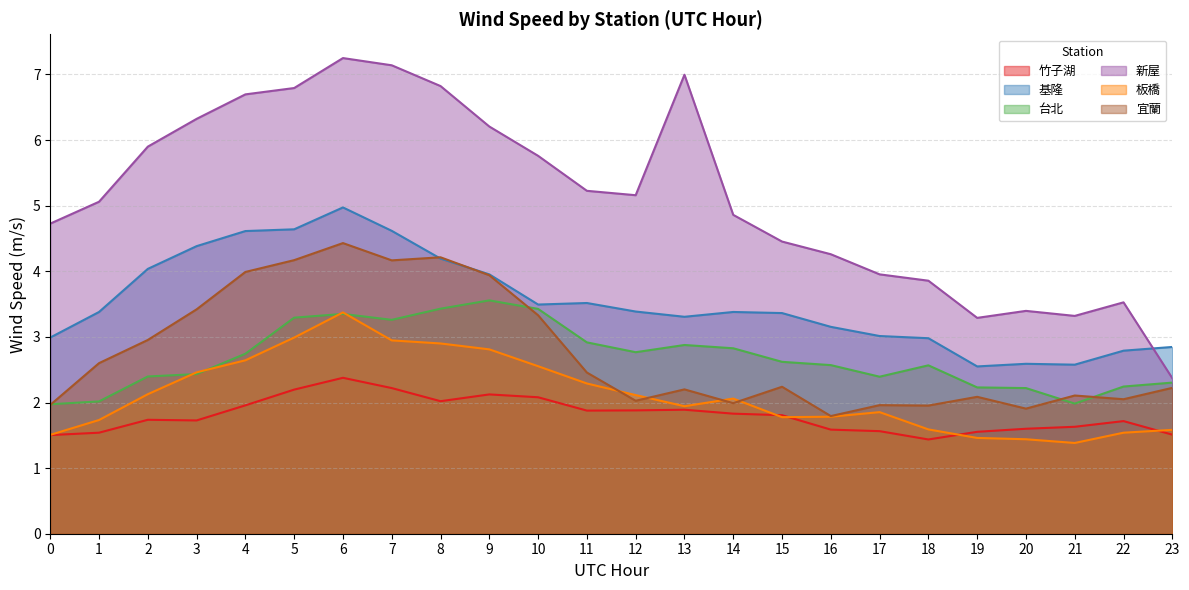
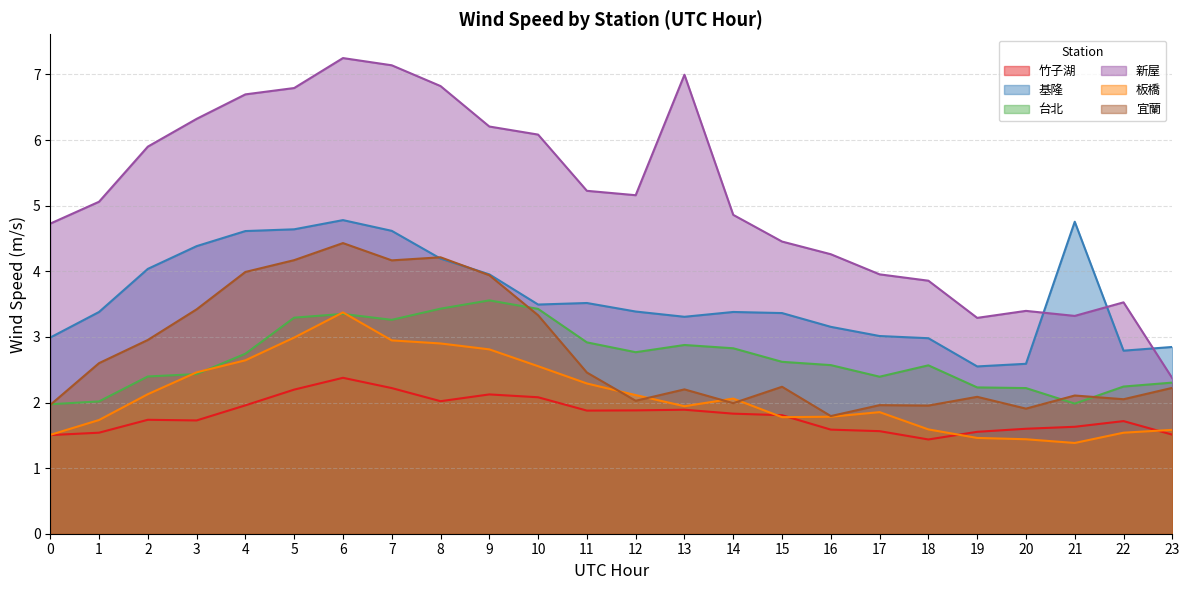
  {
    "基隆": {
      "0": 3.0,
      "1": 3.4,
      "2": 4.0,
      "3": 4.4,
      "4": 4.6,
      "5": 4.6,
-     "6": 5.0,
+     "6": 4.8,
      "7": 4.6,
      "10": 3.5,
      "11": 3.5,
      "12": 3.4,
      "13": 3.3,
      "14": 3.4,
      "15": 3.4,
      "16": 3.2,
      "17": 3.0,
      "18": 3.0,
      "19": 2.6,
      "20": 2.6,
-     "21": 2.6,
+     "21": 4.8,
      "22": 2.8,
      "23": 2.8
    },
    "台北": {
      "1": 2.0,
      "2": 2.4,
      "4": 2.7,
      "5": 3.3,
      "7": 3.3,
      "8": 3.4,
      "9": 3.6,
      "10": 3.4,
      "11": 2.9,
      "12": 2.8,
      "13": 2.9,
      "14": 2.8,
      "15": 2.6,
      "16": 2.6,
      "17": 2.4,
      "18": 2.6,
      "19": 2.2,
      "20": 2.2,
      "21": 2.0,
      "22": 2.2,
      "23": 2.3
    },
    "新屋": {
      "0": 4.7,
      "1": 5.1,
      "2": 5.9,
      "3": 6.3,
      "4": 6.7,
      "5": 6.8,
      "6": 7.2,
      "7": 7.1,
      "8": 6.8,
      "9": 6.2,
-     "10": 5.8,
+     "10": 6.1,
      "11": 5.2,
      "12": 5.2,
      "13": 7.0,
      "14": 4.9,
      "15": 4.5,
      "16": 4.3,
      "17": 4.0,
      "18": 3.9,
      "19": 3.3,
      "20": 3.4,
      "21": 3.3,
      "22": 3.5,
      "23": 2.4
    },
    "板橋": {
      "1": 1.7,
      "2": 2.1,
      "4": 2.6,
      "5": 3.0,
      "7": 2.9,
      "8": 2.9,
      "9": 2.8,
      "10": 2.6,
      "11": 2.3,
      "12": 2.1,
      "13": 1.9,
      "14": 2.1,
      "17": 1.9,
      "18": 1.6,
      "19": 1.5,
      "20": 1.4,
      "21": 1.4,
      "22": 1.5,
      "23": 1.6
    }
  }
